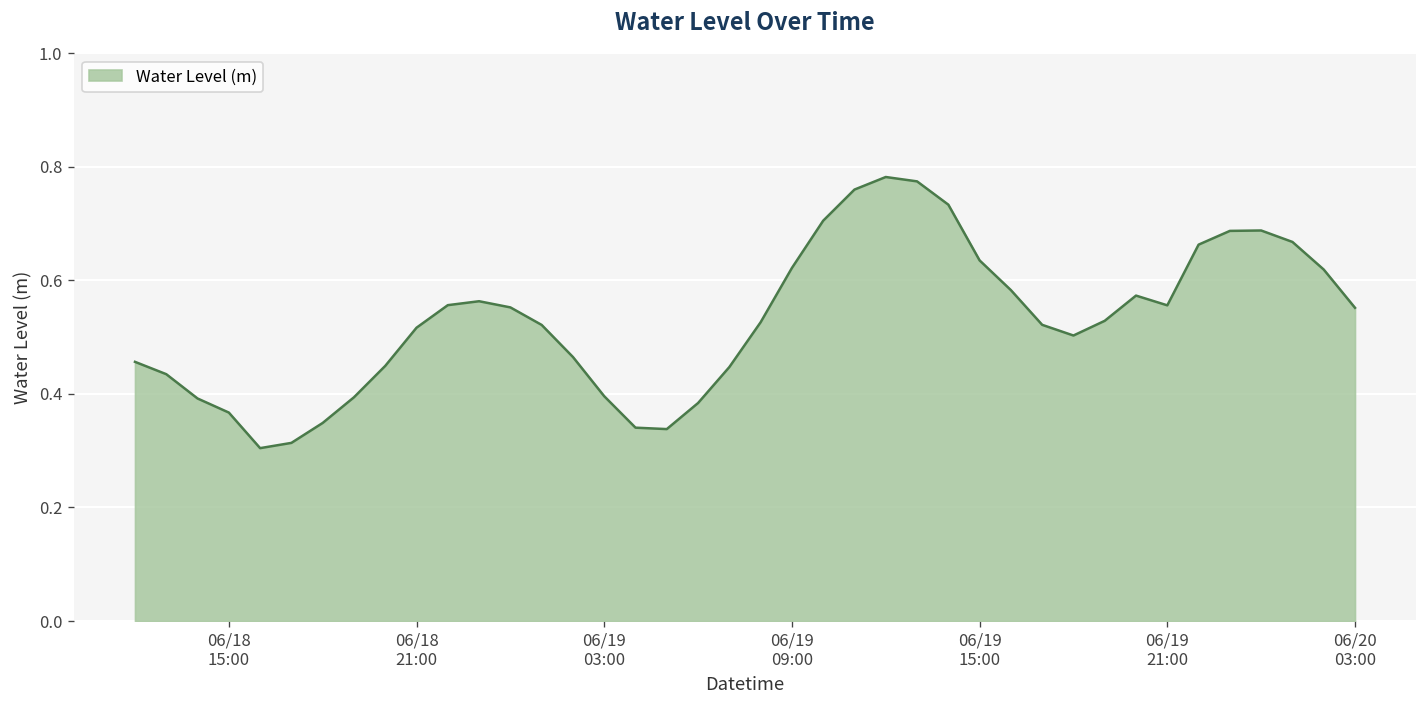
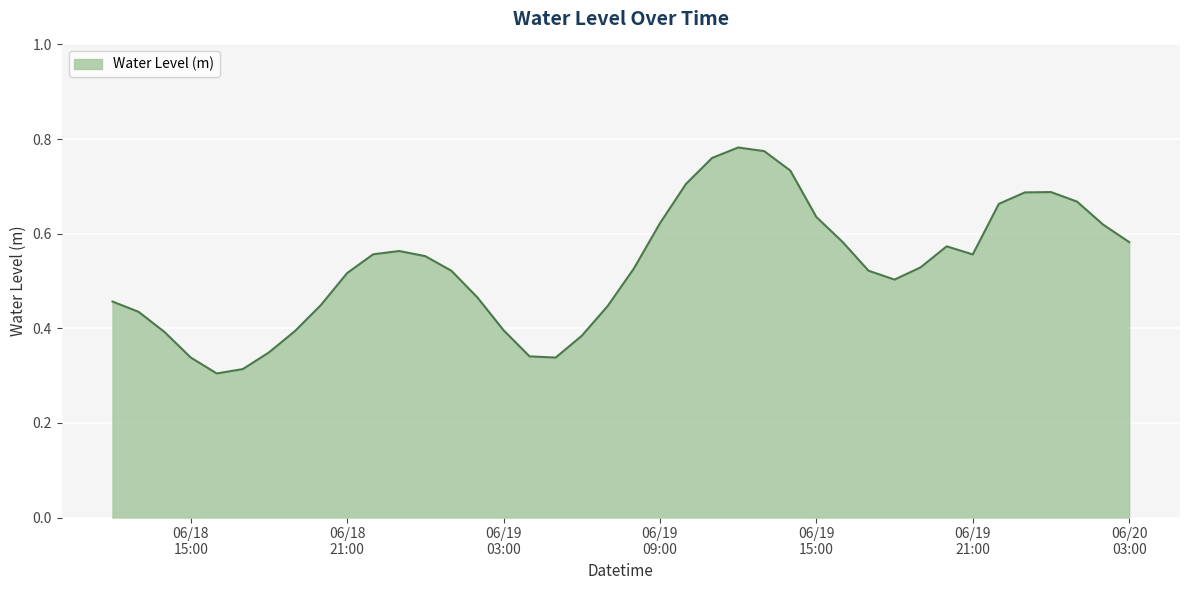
  {
-   "06/18 15:00": 0.37,
+   "06/18 15:00": 0.34,
    "06/18 21:00": 0.52,
    "06/19 03:00": 0.40,
    "06/19 09:00": 0.62,
    "06/19 15:00": 0.64,
    "06/19 21:00": 0.56,
-   "06/20 03:00": 0.55
+   "06/20 03:00": 0.58
  }
